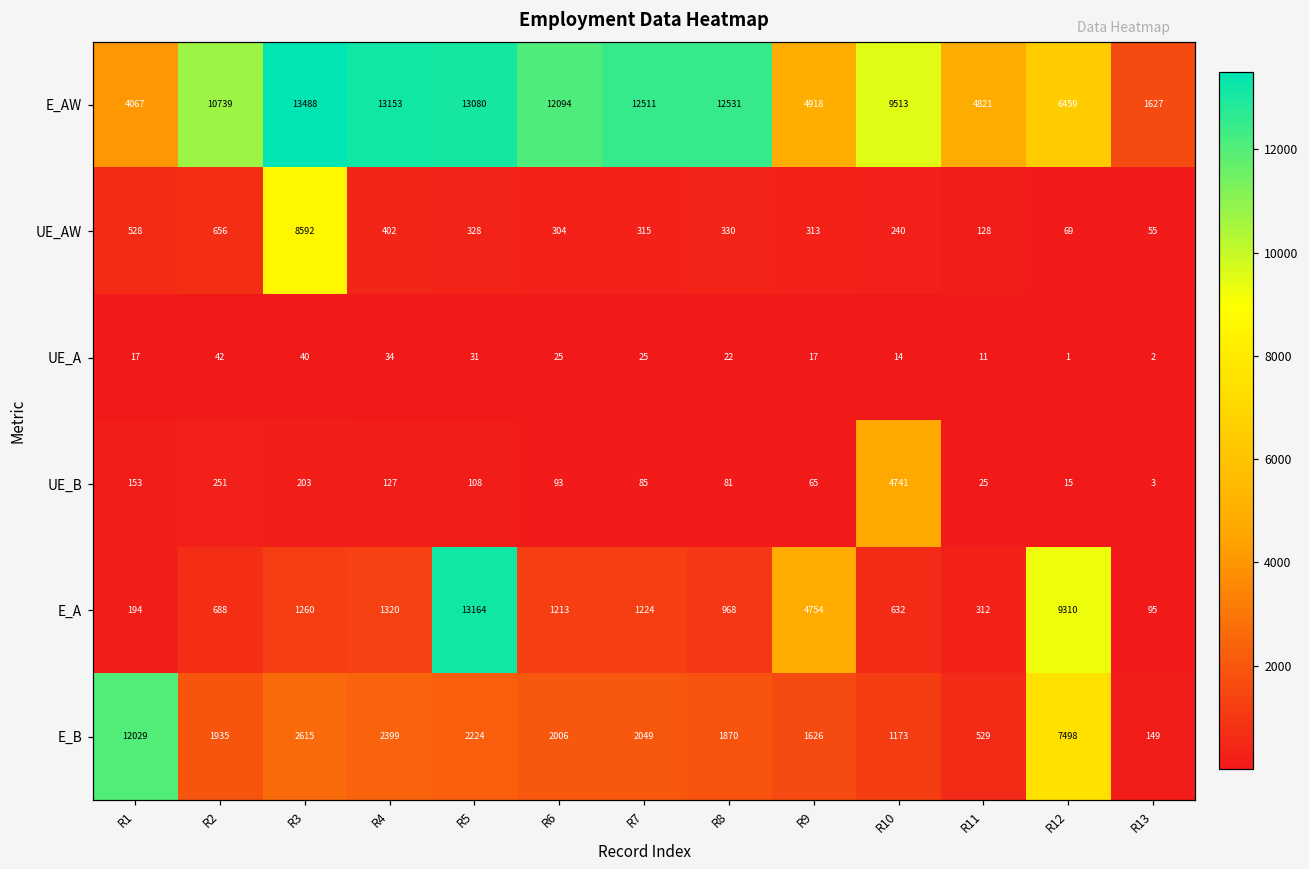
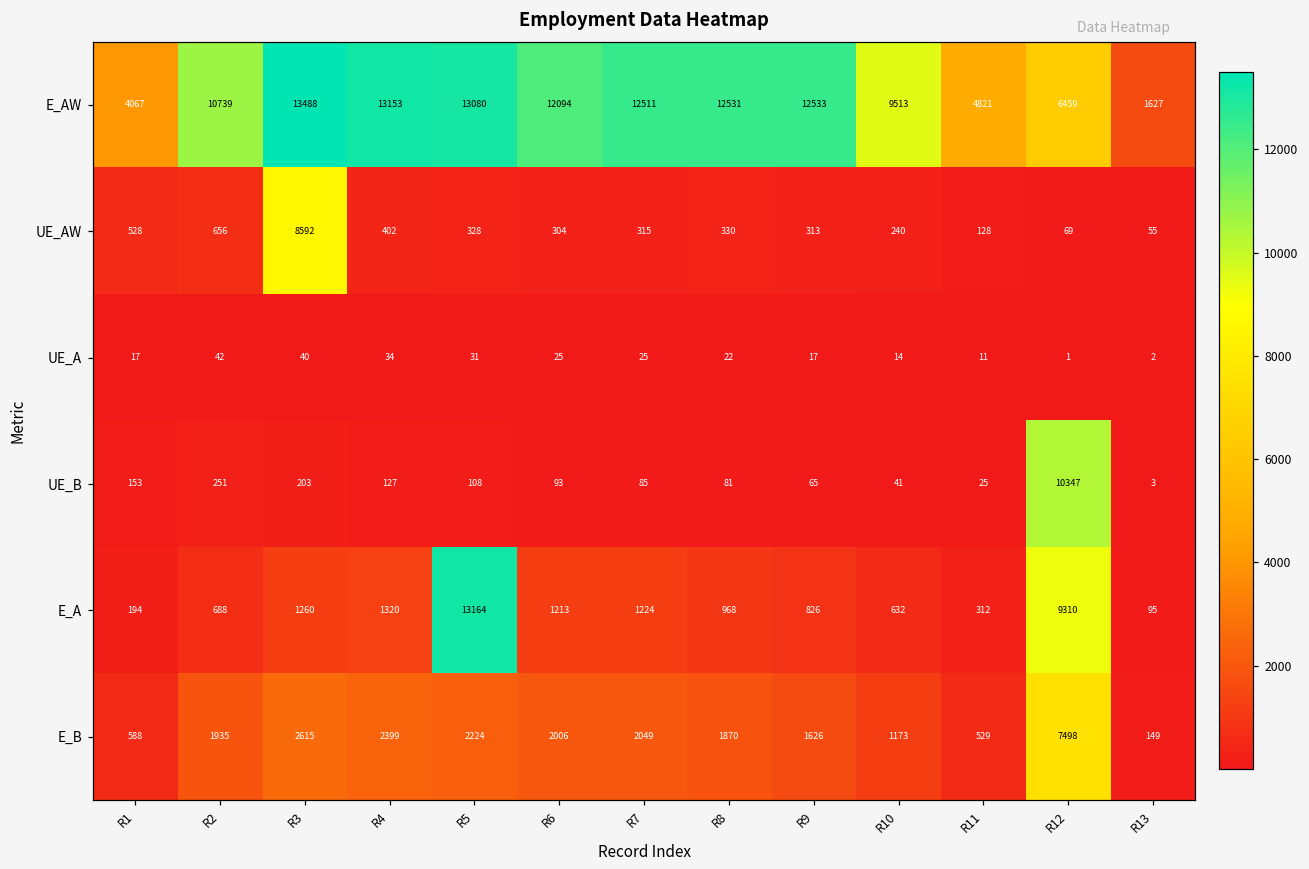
  {
    "E_AW": {
      "R1": 4067,
      "R2": 10739,
      "R3": 13488,
      "R4": 13153,
      "R5": 13080,
      "R6": 12094,
      "R7": 12511,
      "R8": 12531,
-     "R9": 4918,
+     "R9": 12533,
      "R10": 9513,
      "R11": 4821,
      "R12": 6459,
      "R13": 1627
    },
    "UE_AW": {
      "R1": 528,
      "R2": 656,
      "R3": 8592,
      "R4": 402,
      "R5": 328,
      "R6": 304,
      "R7": 315,
      "R8": 330,
      "R9": 313,
      "R10": 240,
      "R11": 128,
      "R12": 69,
      "R13": 55
    },
    "UE_A": {
      "R1": 17,
      "R2": 42,
      "R3": 40,
      "R4": 34,
      "R5": 31,
      "R6": 25,
      "R7": 25,
      "R8": 22,
      "R9": 17,
      "R10": 14,
      "R11": 11,
      "R12": 1,
      "R13": 2
    },
    "UE_B": {
      "R1": 153,
      "R2": 251,
      "R3": 203,
      "R4": 127,
      "R5": 108,
      "R6": 93,
      "R7": 85,
      "R8": 81,
      "R9": 65,
-     "R10": 4741,
+     "R10": 41,
      "R11": 25,
-     "R12": 15,
+     "R12": 10347,
      "R13": 3
    },
    "E_A": {
      "R1": 194,
      "R2": 688,
      "R3": 1260,
      "R4": 1320,
      "R5": 13164,
      "R6": 1213,
      "R7": 1224,
      "R8": 968,
-     "R9": 4754,
+     "R9": 826,
      "R10": 632,
      "R11": 312,
      "R12": 9310,
      "R13": 95
    },
    "E_B": {
-     "R1": 12029,
+     "R1": 588,
      "R2": 1935,
      "R3": 2615,
      "R4": 2399,
      "R5": 2224,
      "R6": 2006,
      "R7": 2049,
      "R8": 1870,
      "R9": 1626,
      "R10": 1173,
      "R11": 529,
      "R12": 7498,
      "R13": 149
    }
  }
